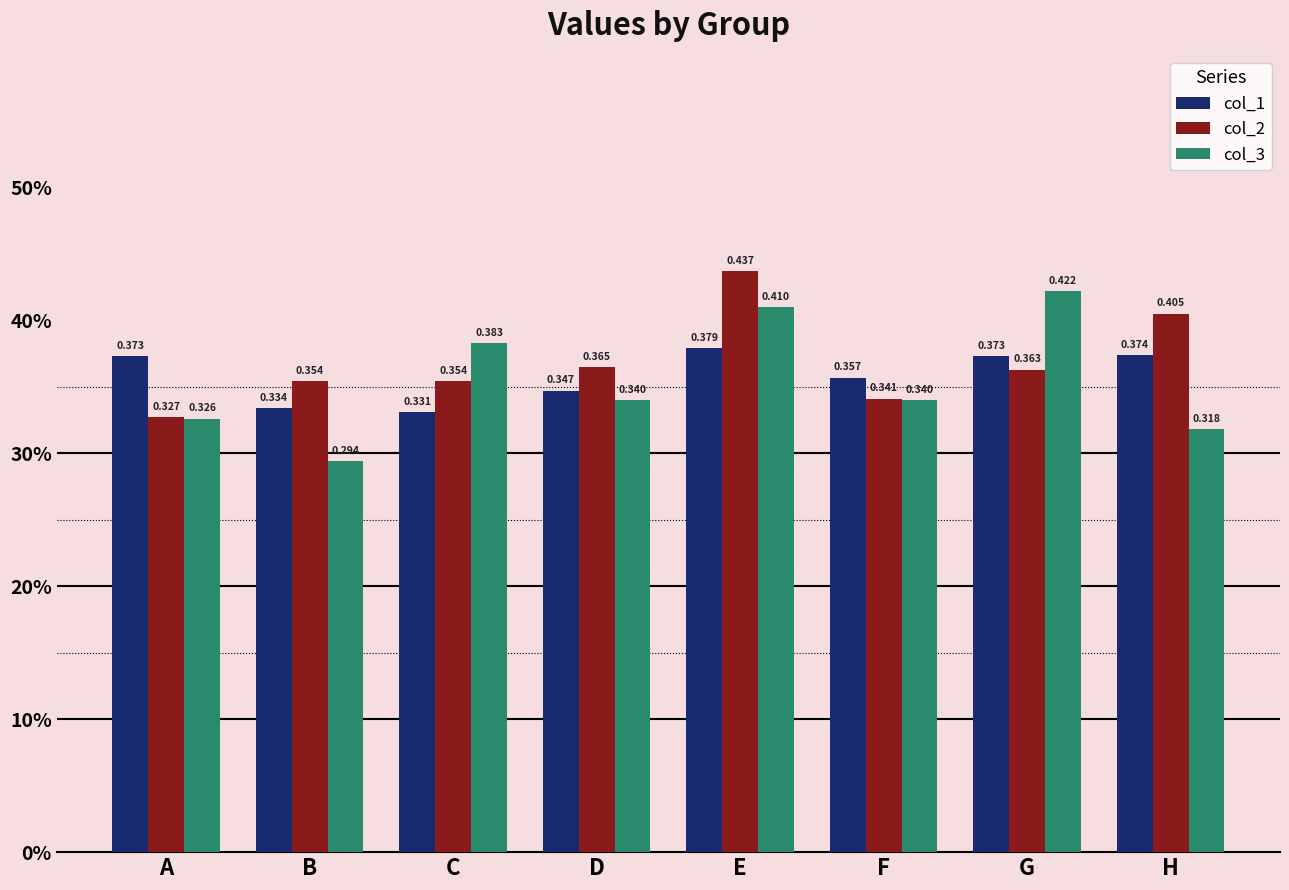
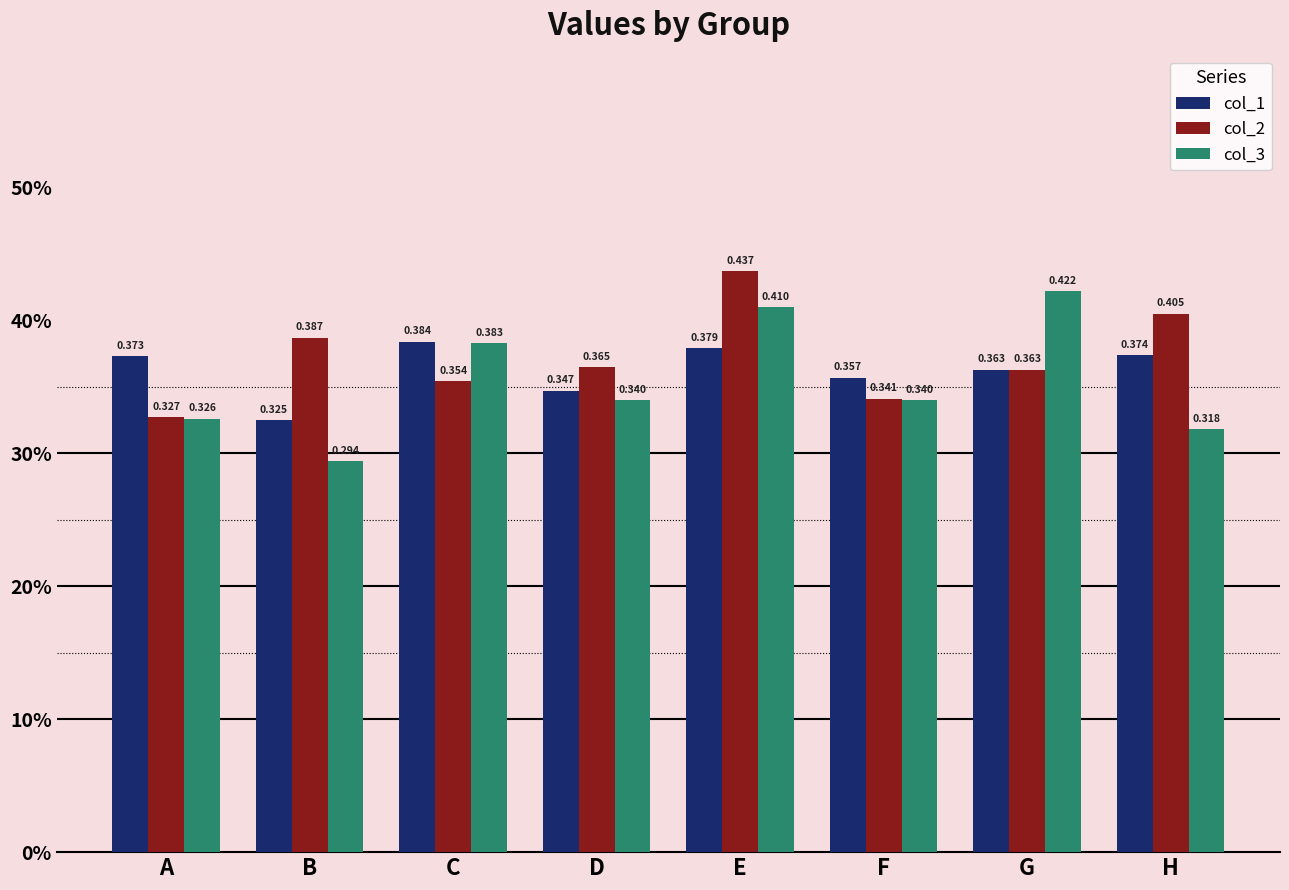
  {
    "col_1": {
      "A": 0.373,
-     "B": 0.334,
-     "C": 0.331,
+     "B": 0.325,
+     "C": 0.384,
      "D": 0.347,
      "E": 0.379,
      "F": 0.357,
-     "G": 0.373,
+     "G": 0.363,
      "H": 0.374
    },
    "col_2": {
      "A": 0.327,
-     "B": 0.354,
+     "B": 0.387,
      "C": 0.354,
      "D": 0.365,
      "E": 0.437,
      "F": 0.341,
      "G": 0.363,
      "H": 0.405
    },
    "col_3": {
      "A": 0.326,
      "B": 0.294,
      "C": 0.383,
      "D": 0.340,
      "E": 0.410,
      "F": 0.340,
      "G": 0.422,
      "H": 0.318
    }
  }
